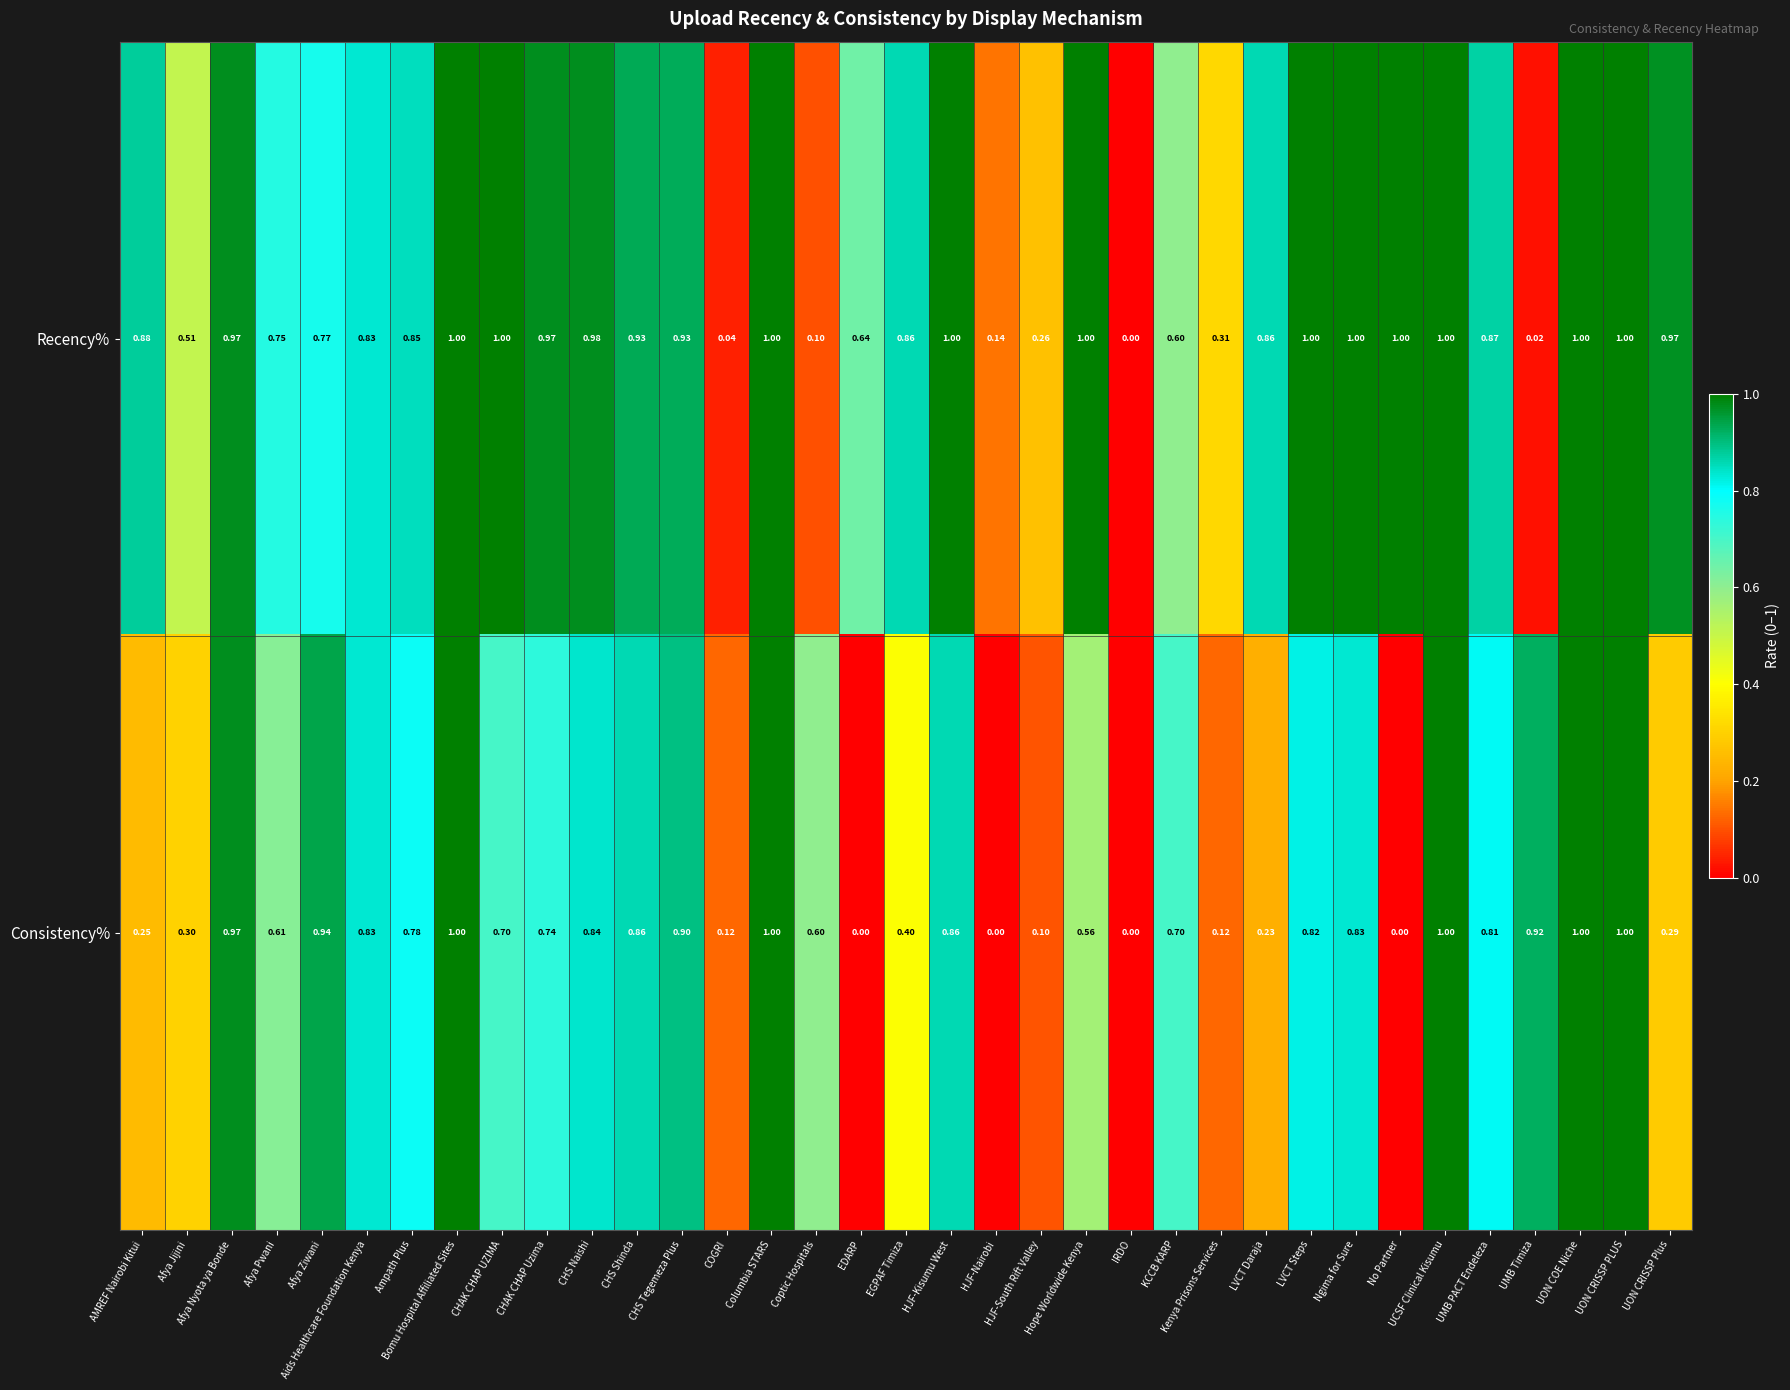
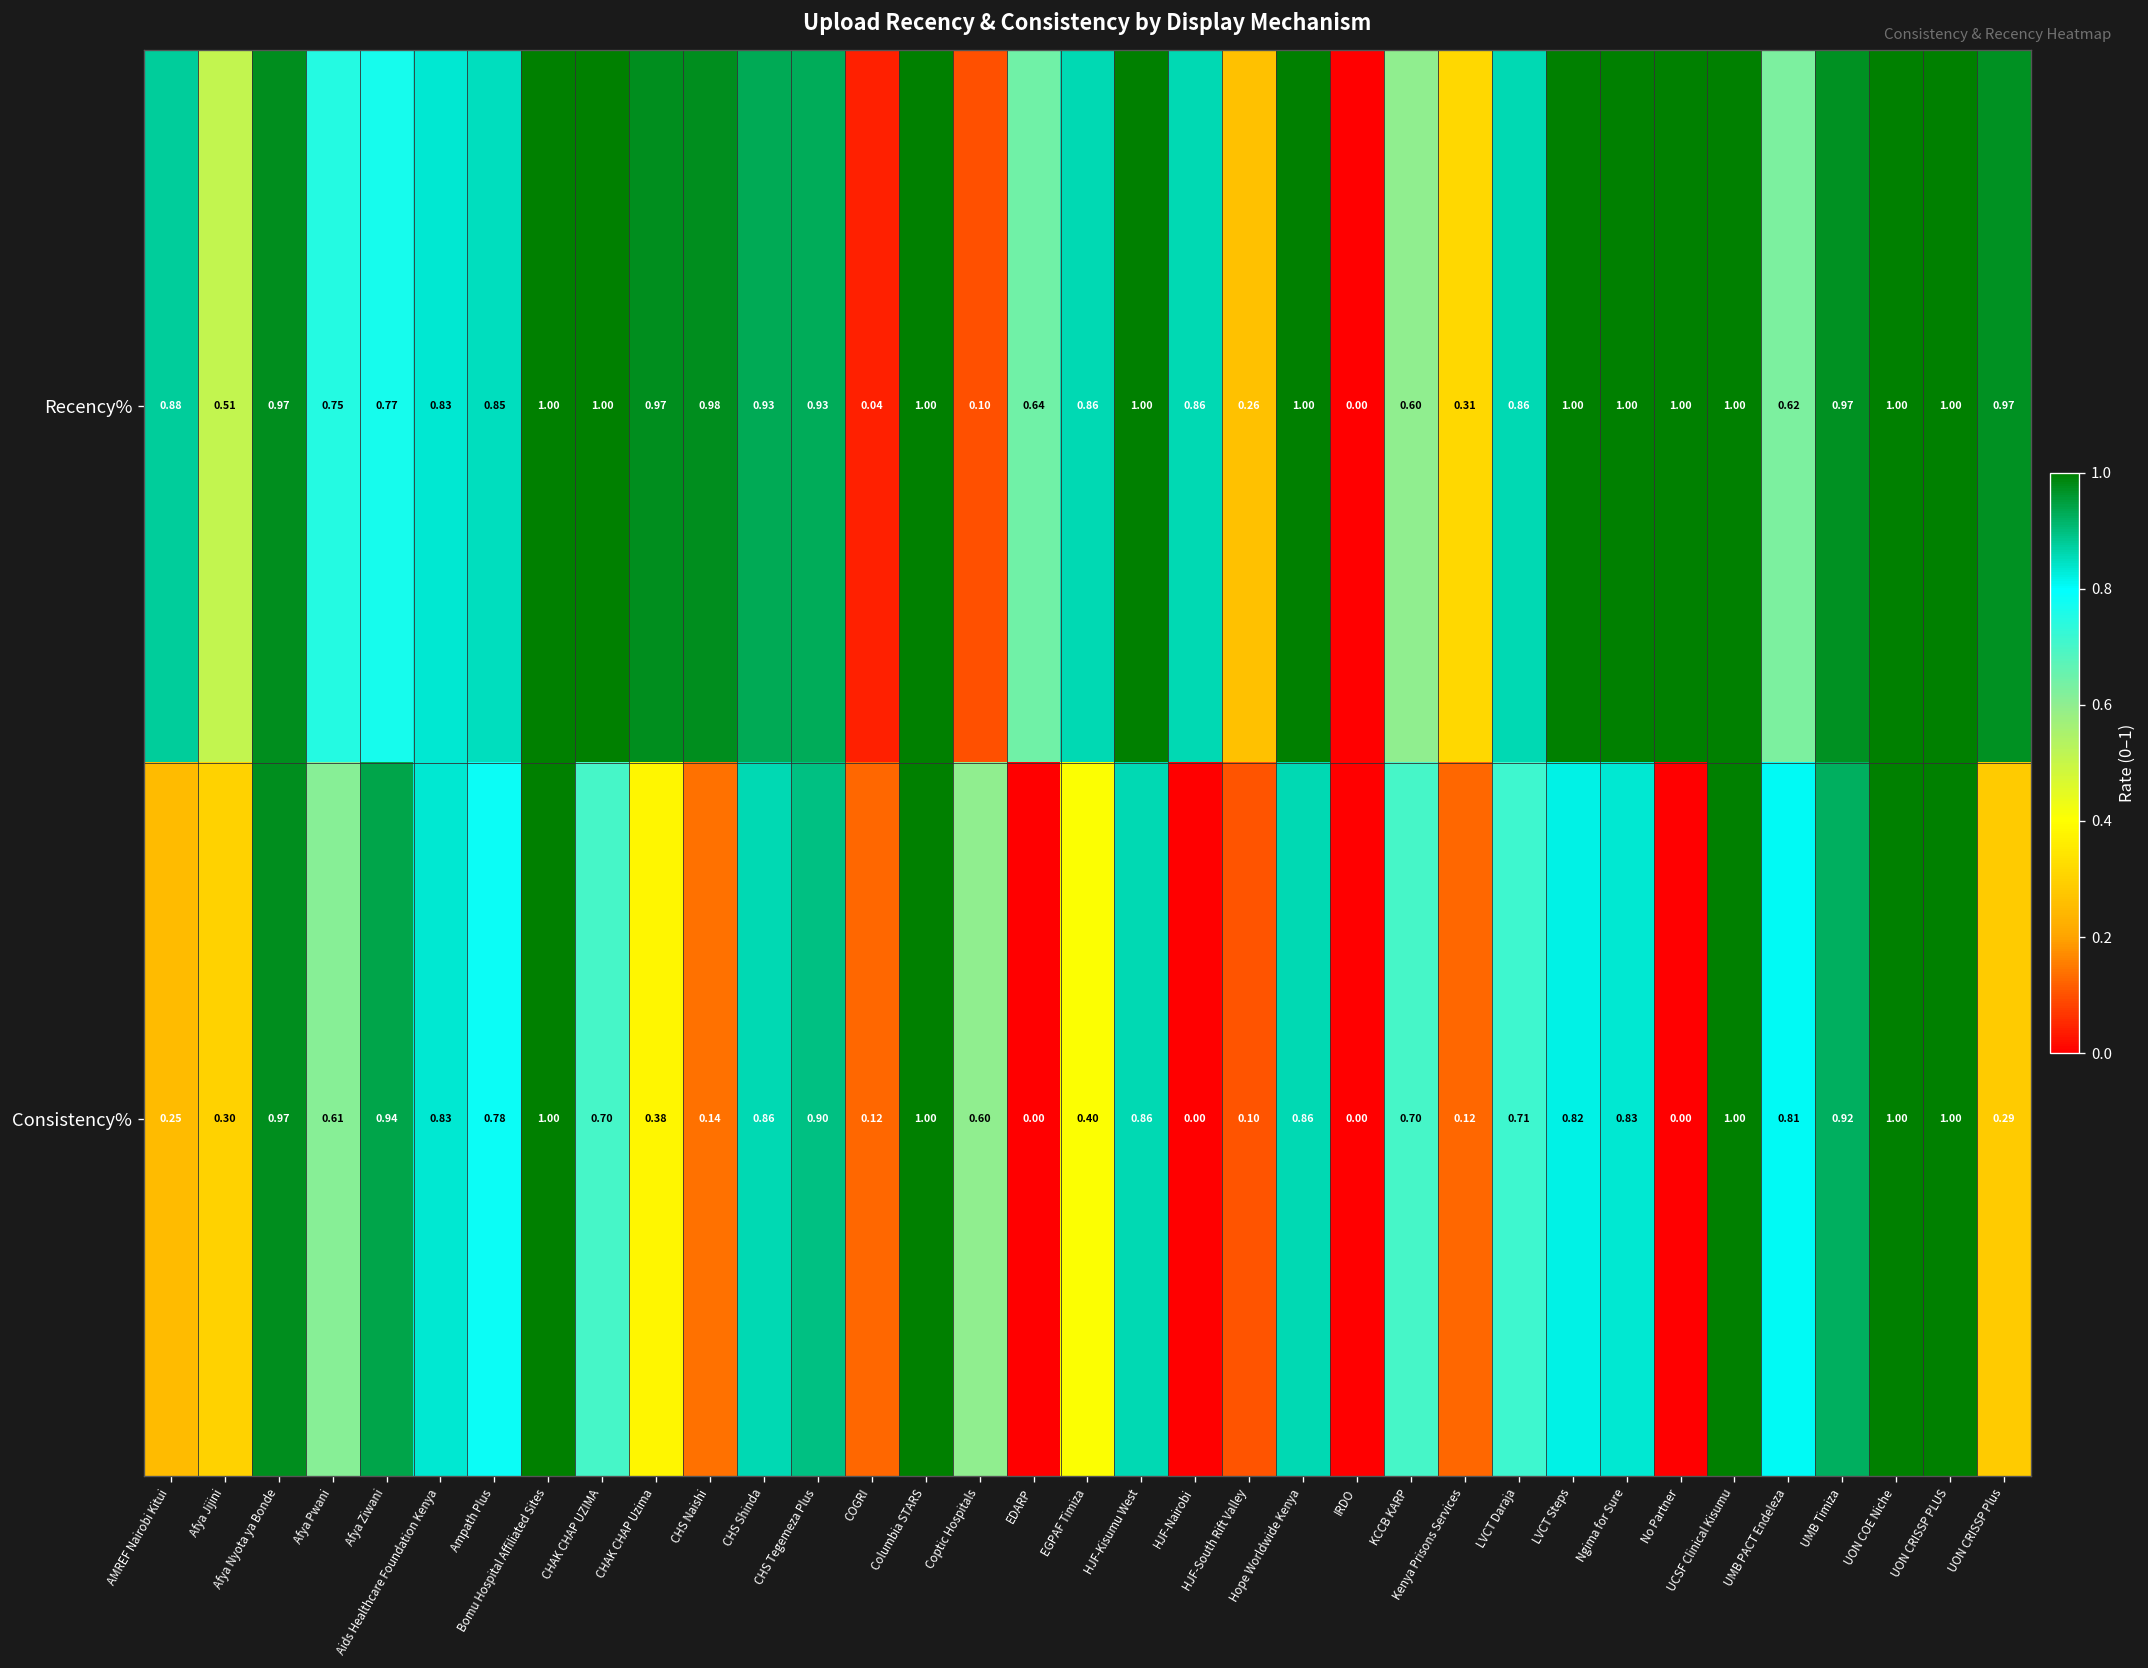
  {
    "Recency%": {
      "AMREF Nairobi Kitui": 0.88,
      "Afya Jijini": 0.51,
      "Afya Nyota ya Bonde": 0.97,
      "Afya Pwani": 0.75,
      "Afya Ziwani": 0.77,
      "Aids Healthcare Foundation Kenya": 0.83,
      "Ampath Plus": 0.85,
      "Bomu Hospital Affiliated Sites": 1.00,
      "CHAK CHAP UZIMA": 1.00,
      "CHAK CHAP Uzima": 0.97,
      "CHS Naishi": 0.98,
      "CHS Shinda": 0.93,
      "CHS Tegemeza Plus": 0.93,
      "COGRI": 0.04,
      "Columbia STARS": 1.00,
      "Coptic Hospitals": 0.10,
      "EDARP": 0.64,
      "EGPAF Timiza": 0.86,
      "HJF-Kisumu West": 1.00,
-     "HJF-Nairobi": 0.14,
+     "HJF-Nairobi": 0.86,
      "HJF-South Rift Valley": 0.26,
      "Hope Worldwide Kenya": 1.00,
      "IRDO": 0.00,
      "KCCB KARP": 0.60,
      "Kenya Prisons Services": 0.31,
      "LVCT Daraja": 0.86,
      "LVCT Steps": 1.00,
      "Ngima for Sure": 1.00,
      "No Partner": 1.00,
      "UCSF Clinical Kisumu": 1.00,
-     "UMB PACT Endeleza": 0.87,
-     "UMB Timiza": 0.02,
+     "UMB PACT Endeleza": 0.62,
+     "UMB Timiza": 0.97,
      "UON COE Niche": 1.00,
      "UON CRISSP PLUS": 1.00,
      "UON CRISSP Plus": 0.97
    },
    "Consistency%": {
      "AMREF Nairobi Kitui": 0.25,
      "Afya Jijini": 0.30,
      "Afya Nyota ya Bonde": 0.97,
      "Afya Pwani": 0.61,
      "Afya Ziwani": 0.94,
      "Aids Healthcare Foundation Kenya": 0.83,
      "Ampath Plus": 0.78,
      "Bomu Hospital Affiliated Sites": 1.00,
      "CHAK CHAP UZIMA": 0.70,
-     "CHAK CHAP Uzima": 0.74,
-     "CHS Naishi": 0.84,
+     "CHAK CHAP Uzima": 0.38,
+     "CHS Naishi": 0.14,
      "CHS Shinda": 0.86,
      "CHS Tegemeza Plus": 0.90,
      "COGRI": 0.12,
      "Columbia STARS": 1.00,
      "Coptic Hospitals": 0.60,
      "EDARP": 0.00,
      "EGPAF Timiza": 0.40,
      "HJF-Kisumu West": 0.86,
      "HJF-Nairobi": 0.00,
      "HJF-South Rift Valley": 0.10,
-     "Hope Worldwide Kenya": 0.56,
+     "Hope Worldwide Kenya": 0.86,
      "IRDO": 0.00,
      "KCCB KARP": 0.70,
      "Kenya Prisons Services": 0.12,
-     "LVCT Daraja": 0.23,
+     "LVCT Daraja": 0.71,
      "LVCT Steps": 0.82,
      "Ngima for Sure": 0.83,
      "No Partner": 0.00,
      "UCSF Clinical Kisumu": 1.00,
      "UMB PACT Endeleza": 0.81,
      "UMB Timiza": 0.92,
      "UON COE Niche": 1.00,
      "UON CRISSP PLUS": 1.00,
      "UON CRISSP Plus": 0.29
    }
  }
